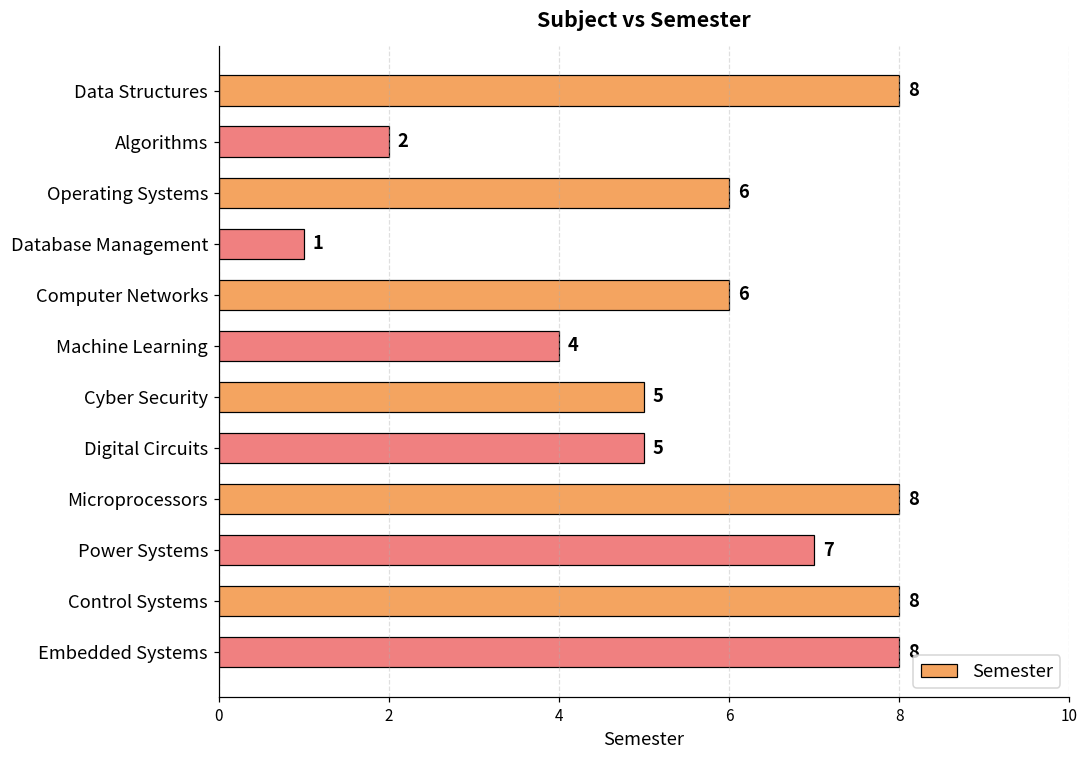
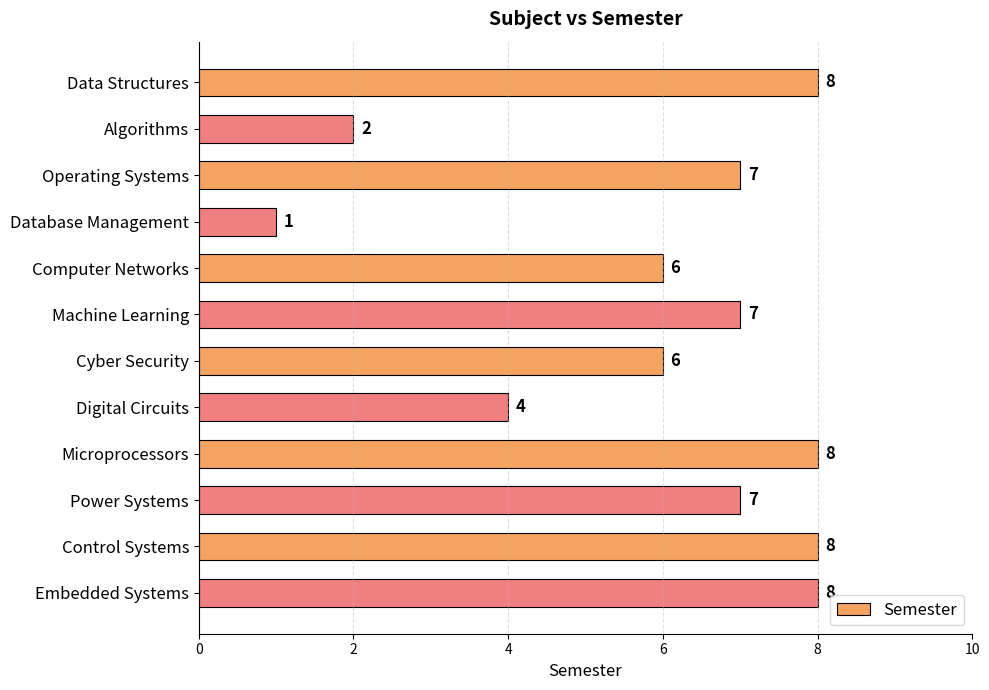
  {
    "Data Structures": 8,
    "Algorithms": 2,
-   "Operating Systems": 6,
+   "Operating Systems": 7,
    "Database Management": 1,
    "Computer Networks": 6,
-   "Machine Learning": 4,
-   "Cyber Security": 5,
-   "Digital Circuits": 5,
+   "Machine Learning": 7,
+   "Cyber Security": 6,
+   "Digital Circuits": 4,
    "Microprocessors": 8,
    "Power Systems": 7,
    "Control Systems": 8
  }
